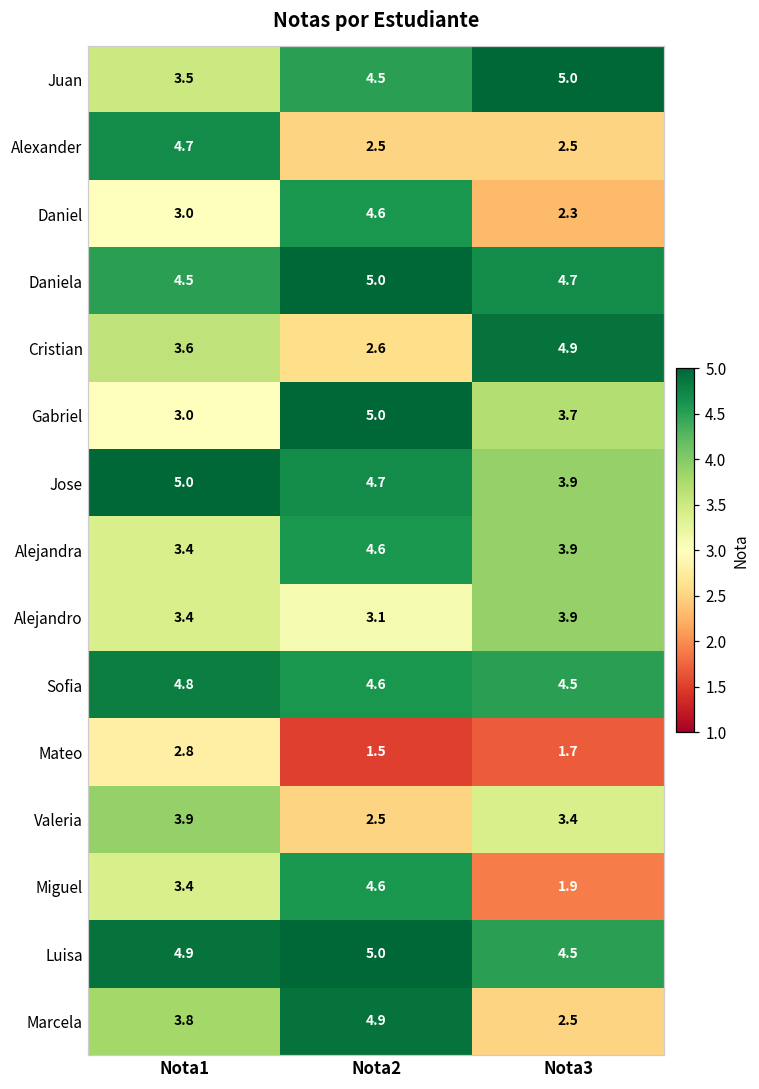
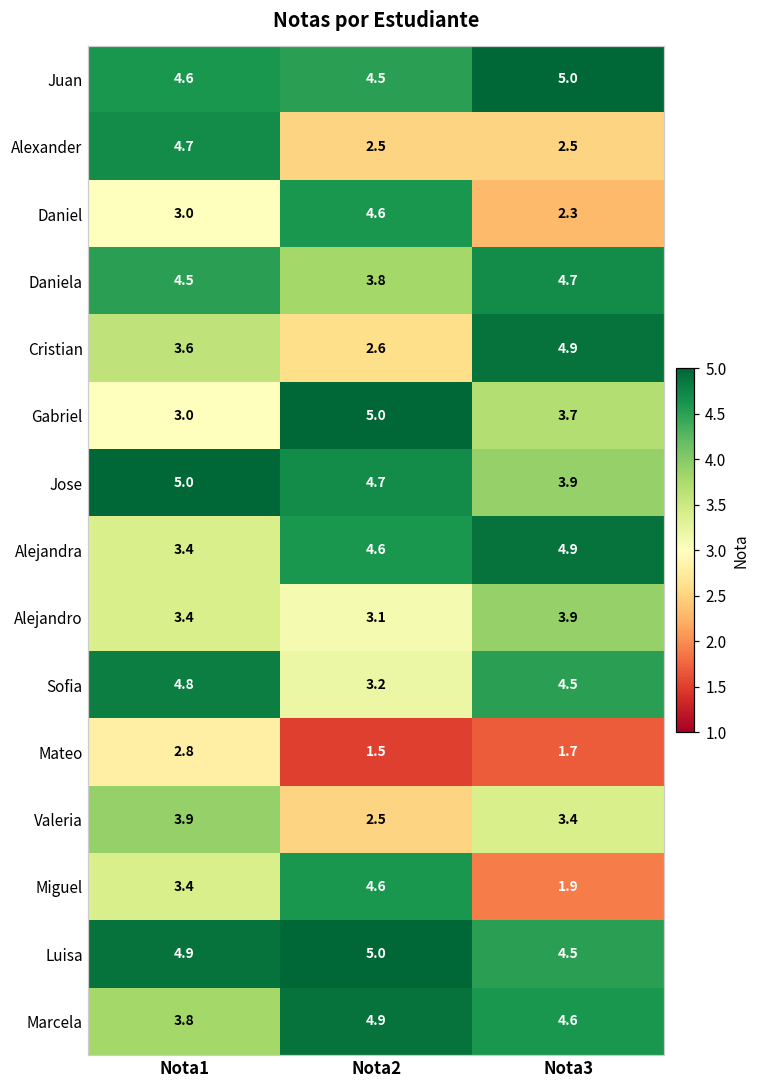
  {
    "Juan": {
-     "Nota1": 3.5,
+     "Nota1": 4.6,
      "Nota2": 4.5,
      "Nota3": 5.0
    },
    "Alexander": {
      "Nota1": 4.7,
      "Nota2": 2.5,
      "Nota3": 2.5
    },
    "Daniel": {
      "Nota1": 3.0,
      "Nota2": 4.6,
      "Nota3": 2.3
    },
    "Daniela": {
      "Nota1": 4.5,
-     "Nota2": 5.0,
+     "Nota2": 3.8,
      "Nota3": 4.7
    },
    "Cristian": {
      "Nota1": 3.6,
      "Nota2": 2.6,
      "Nota3": 4.9
    },
    "Gabriel": {
      "Nota1": 3.0,
      "Nota2": 5.0,
      "Nota3": 3.7
    },
    "Jose": {
      "Nota1": 5.0,
      "Nota2": 4.7,
      "Nota3": 3.9
    },
    "Alejandra": {
      "Nota1": 3.4,
      "Nota2": 4.6,
-     "Nota3": 3.9
+     "Nota3": 4.9
    },
    "Alejandro": {
      "Nota1": 3.4,
      "Nota2": 3.1,
      "Nota3": 3.9
    },
    "Sofia": {
      "Nota1": 4.8,
-     "Nota2": 4.6,
+     "Nota2": 3.2,
      "Nota3": 4.5
    },
    "Mateo": {
      "Nota1": 2.8,
      "Nota2": 1.5,
      "Nota3": 1.7
    },
    "Valeria": {
      "Nota1": 3.9,
      "Nota2": 2.5,
      "Nota3": 3.4
    },
    "Miguel": {
      "Nota1": 3.4,
      "Nota2": 4.6,
      "Nota3": 1.9
    },
    "Luisa": {
      "Nota1": 4.9,
      "Nota2": 5.0,
      "Nota3": 4.5
    },
    "Marcela": {
      "Nota1": 3.8,
      "Nota2": 4.9,
-     "Nota3": 2.5
+     "Nota3": 4.6
    }
  }
